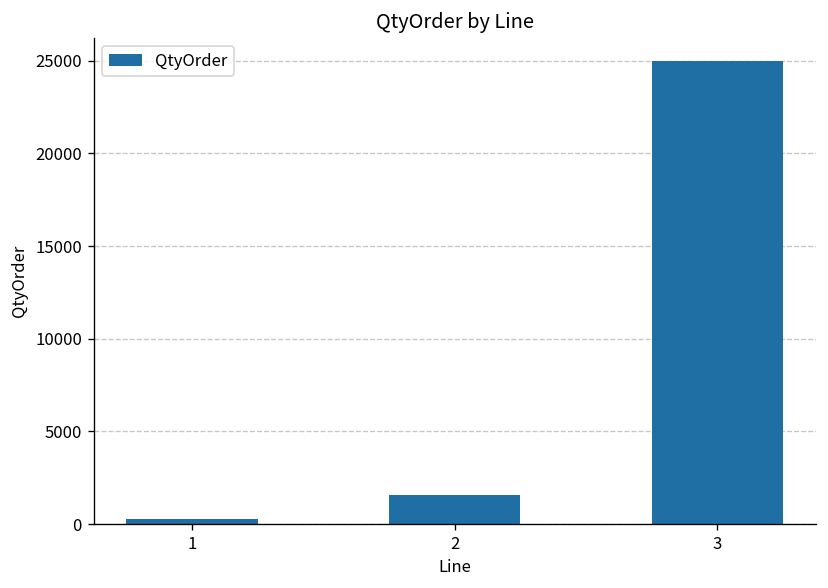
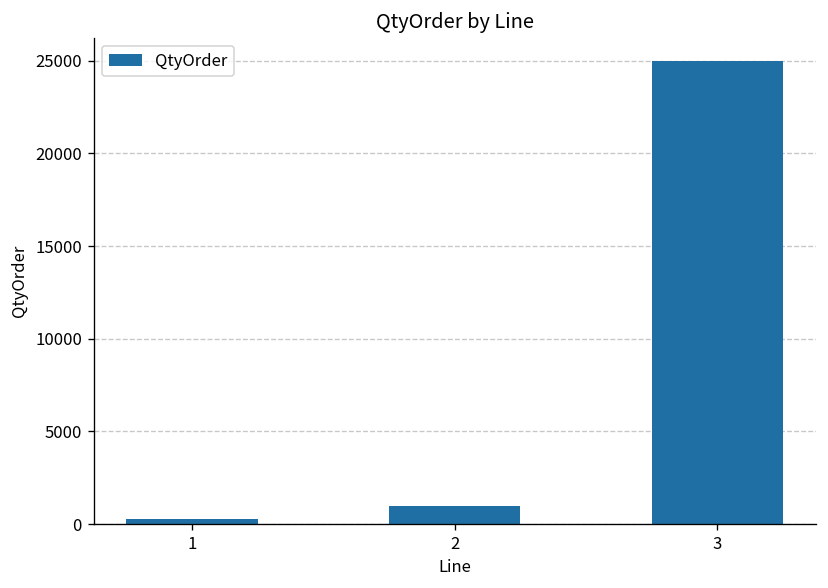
  {
    "1": 300,
-   "2": 1500,
+   "2": 1000,
    "3": 25000
  }
